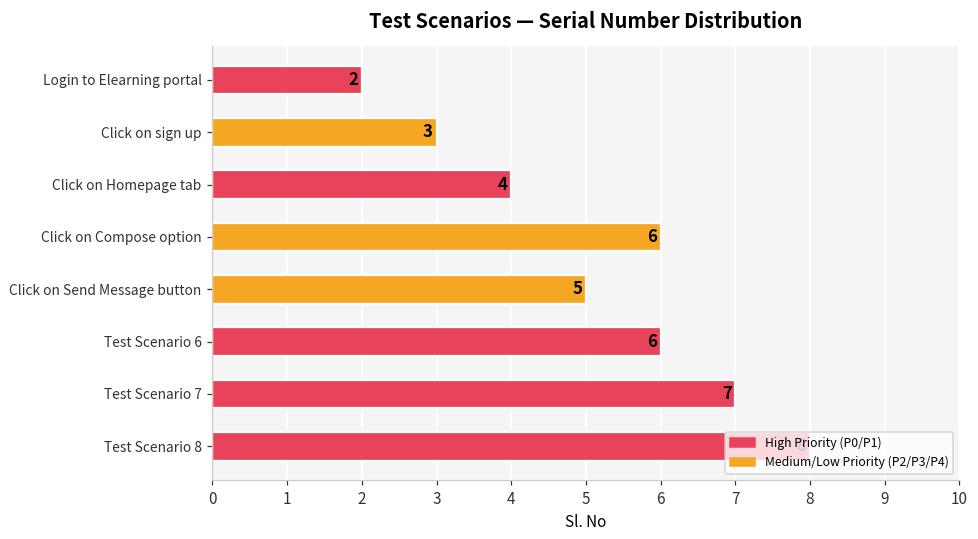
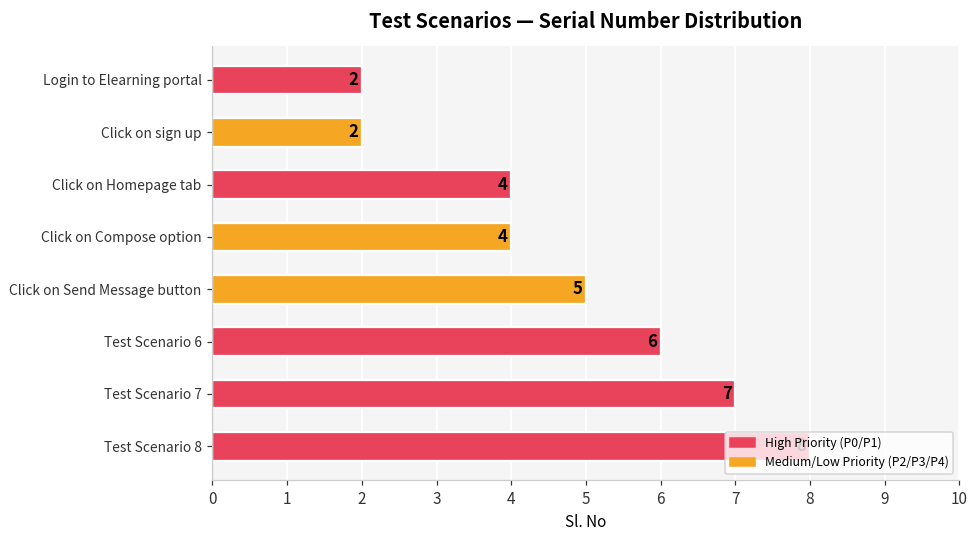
  {
    "Login to Elearning portal": 2,
-   "Click on sign up": 3,
+   "Click on sign up": 2,
    "Click on Homepage tab": 4,
-   "Click on Compose option": 6,
+   "Click on Compose option": 4,
    "Click on Send Message button": 5,
    "Test Scenario 6": 6,
    "Test Scenario 7": 7
  }
